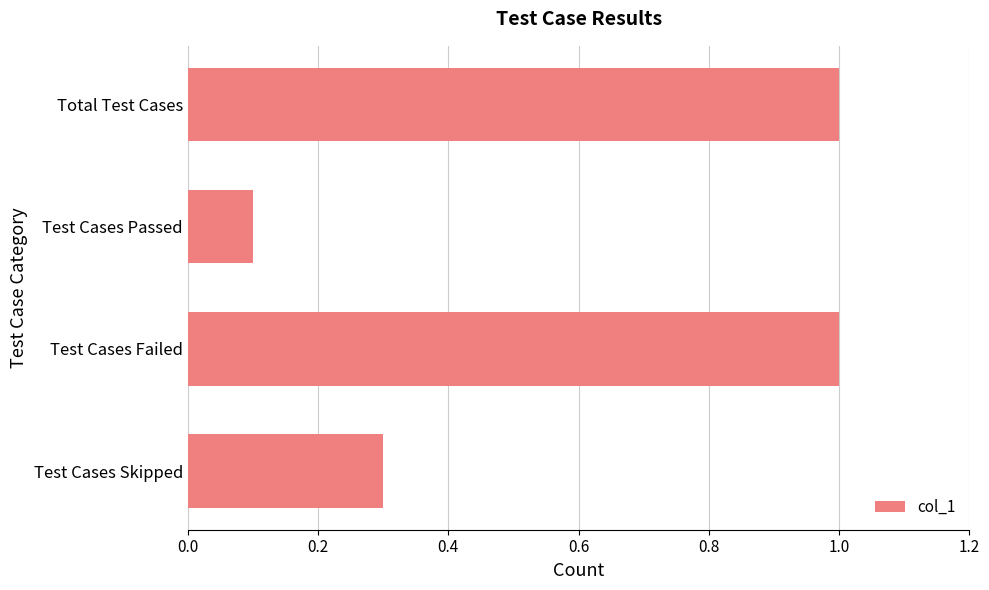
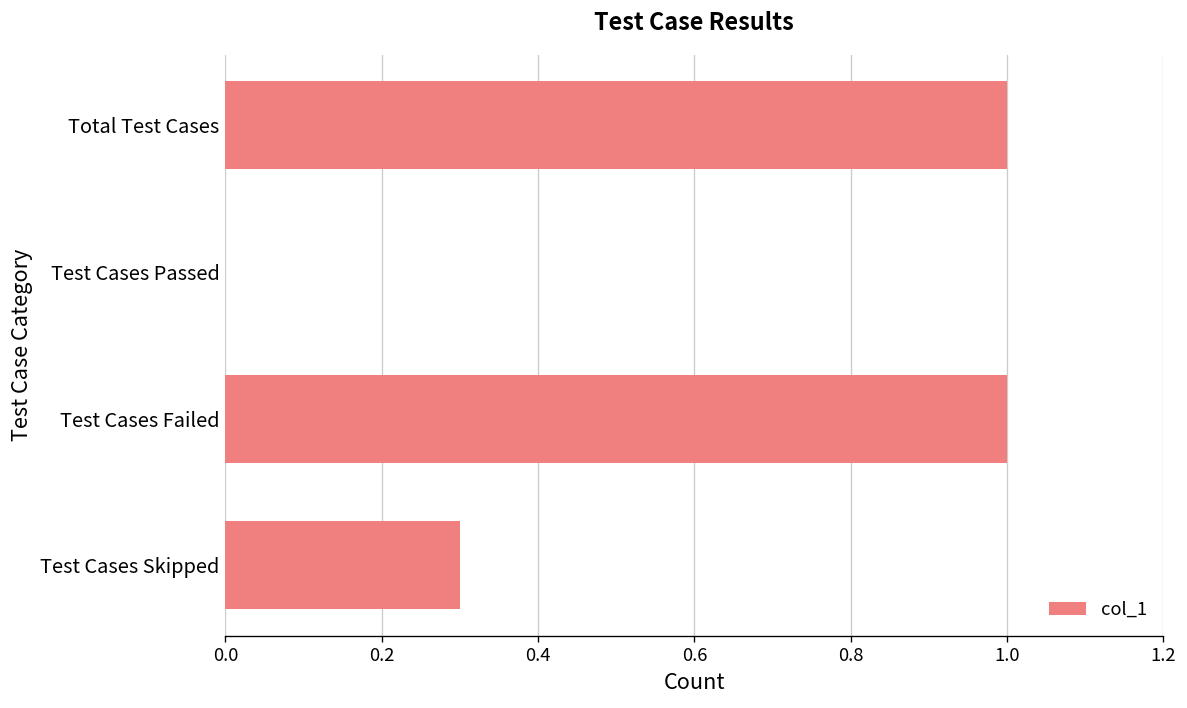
  {
    "Total Test Cases": 1.0,
-   "Test Cases Passed": 0.1,
+   "Test Cases Passed": 0.0,
    "Test Cases Failed": 1.0,
    "Test Cases Skipped": 0.3
  }
